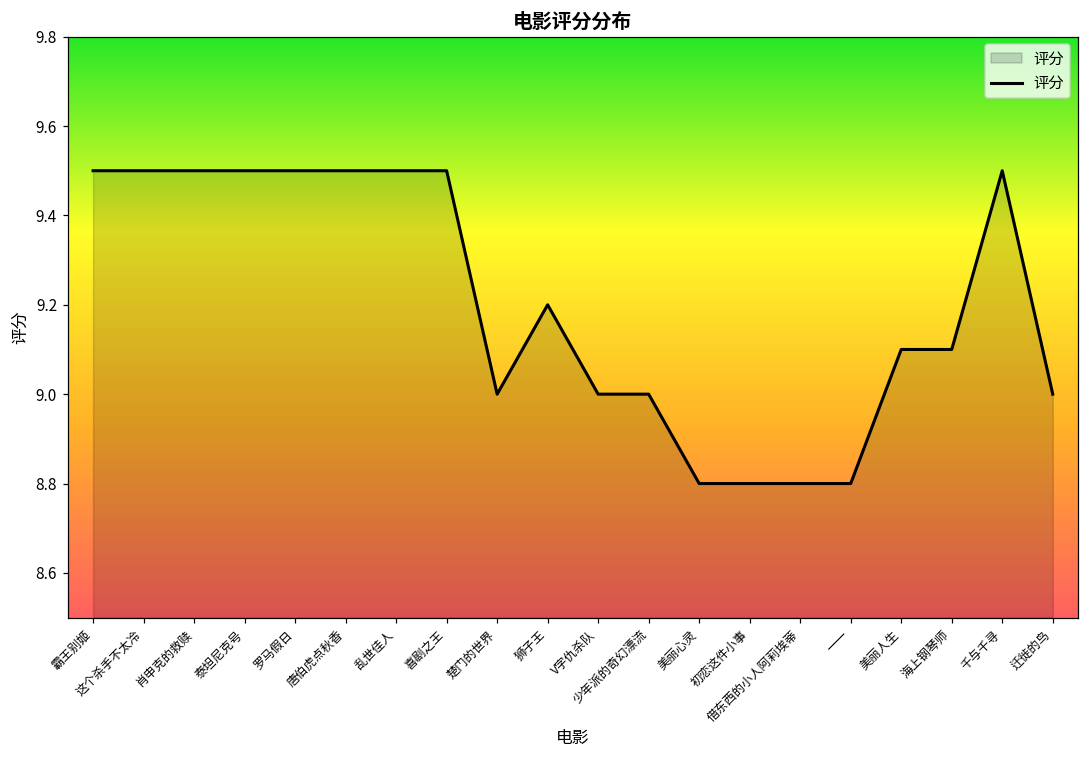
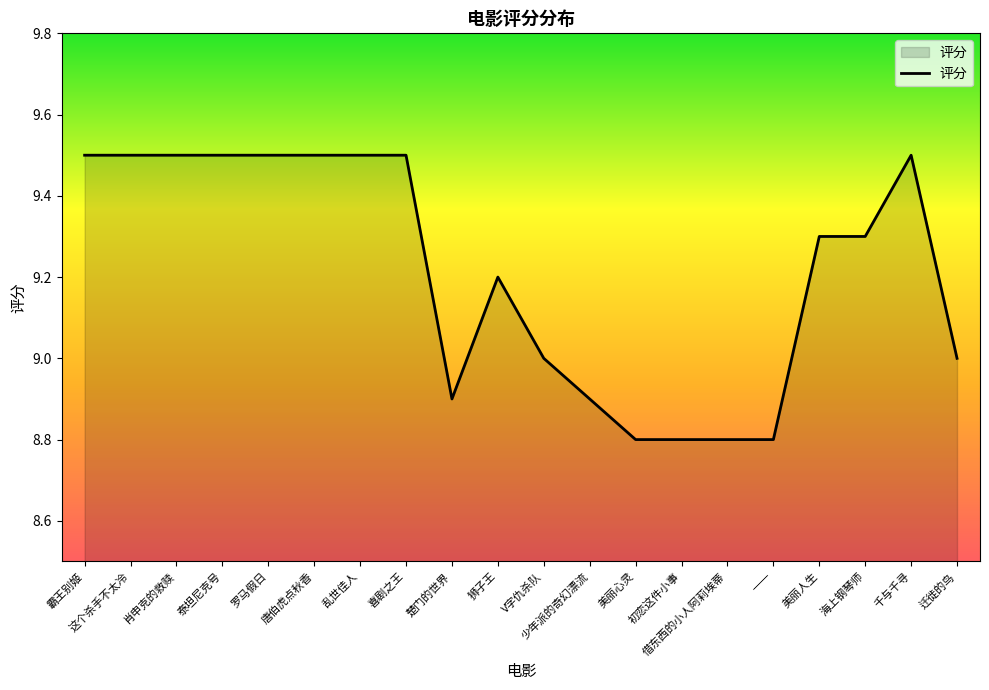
  {
    "霸王别姬": 9.5,
    "这个杀手不太冷": 9.5,
    "肖申克的救赎": 9.5,
    "泰坦尼克号": 9.5,
    "罗马假日": 9.5,
    "唐伯虎点秋香": 9.5,
    "乱世佳人": 9.5,
    "喜剧之王": 9.5,
-   "楚门的世界": 9.0,
+   "楚门的世界": 8.9,
    "狮子王": 9.2,
    "V字仇杀队": 9.0,
-   "少年派的奇幻漂流": 9.0,
+   "少年派的奇幻漂流": 8.9,
    "美丽心灵": 8.8,
    "初恋这件小事": 8.8,
    "借东西的小人阿莉埃蒂": 8.8,
    "一一": 8.8,
-   "美丽人生": 9.1,
-   "海上钢琴师": 9.1,
+   "美丽人生": 9.3,
+   "海上钢琴师": 9.3,
    "千与千寻": 9.5,
    "迁徙的鸟": 9.0
  }
